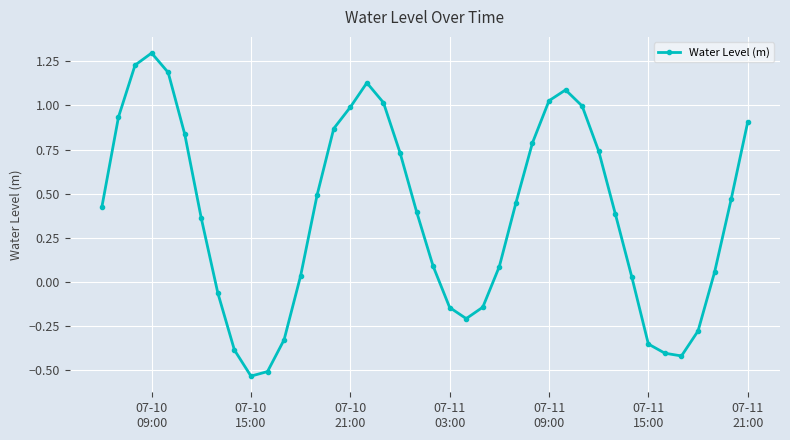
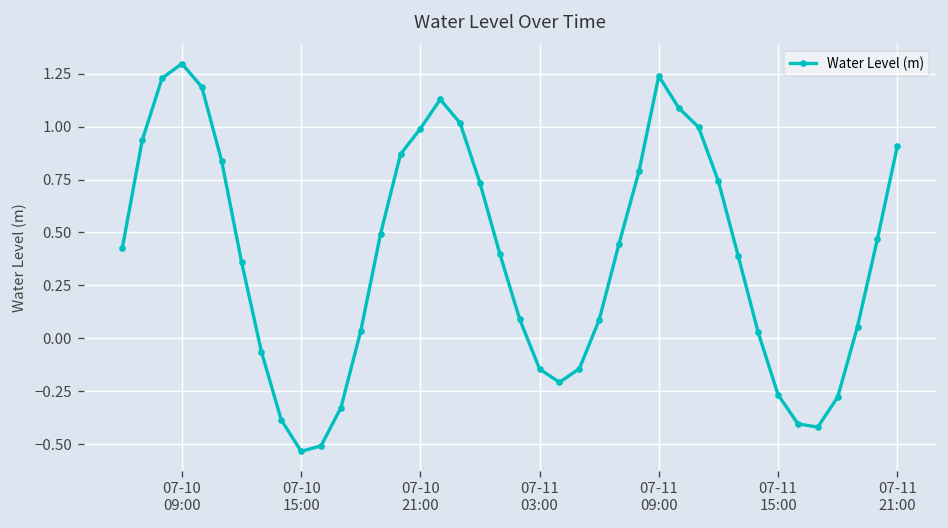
  {
    "07-10 09:00": 1.30,
    "07-10 15:00": -0.53,
    "07-10 21:00": 0.99,
    "07-11 03:00": -0.14,
-   "07-11 09:00": 1.03,
-   "07-11 15:00": -0.35,
+   "07-11 09:00": 1.24,
+   "07-11 15:00": -0.27,
    "07-11 21:00": 0.91
  }
